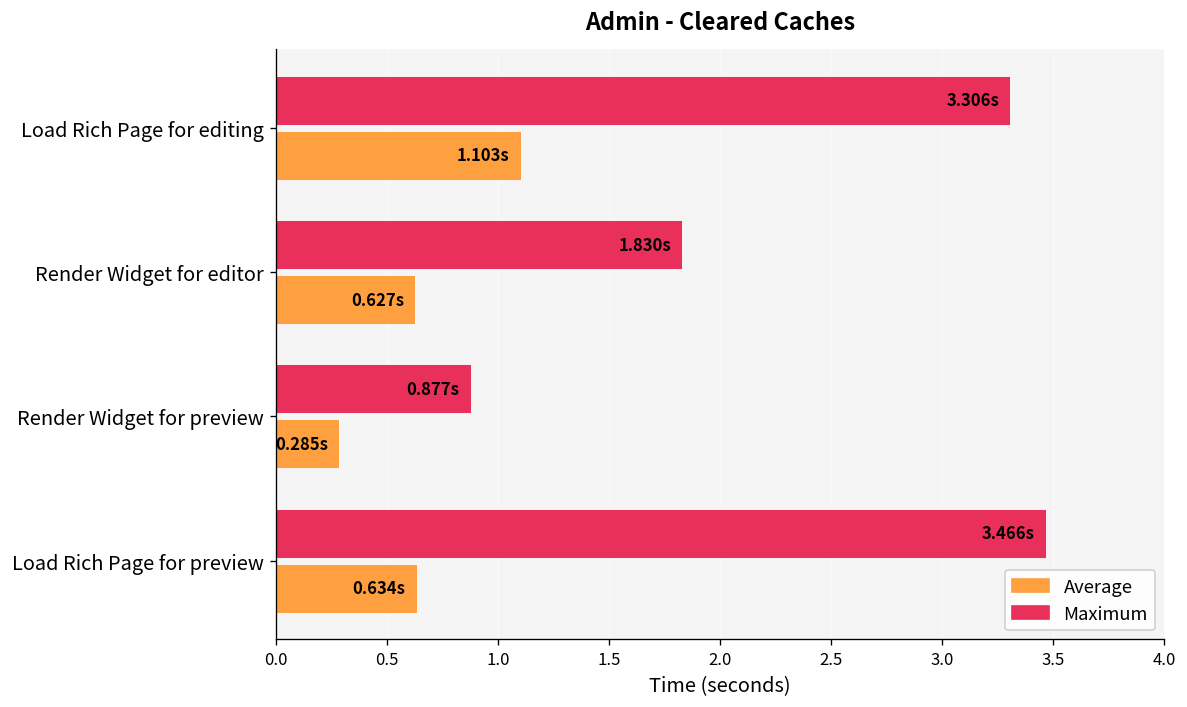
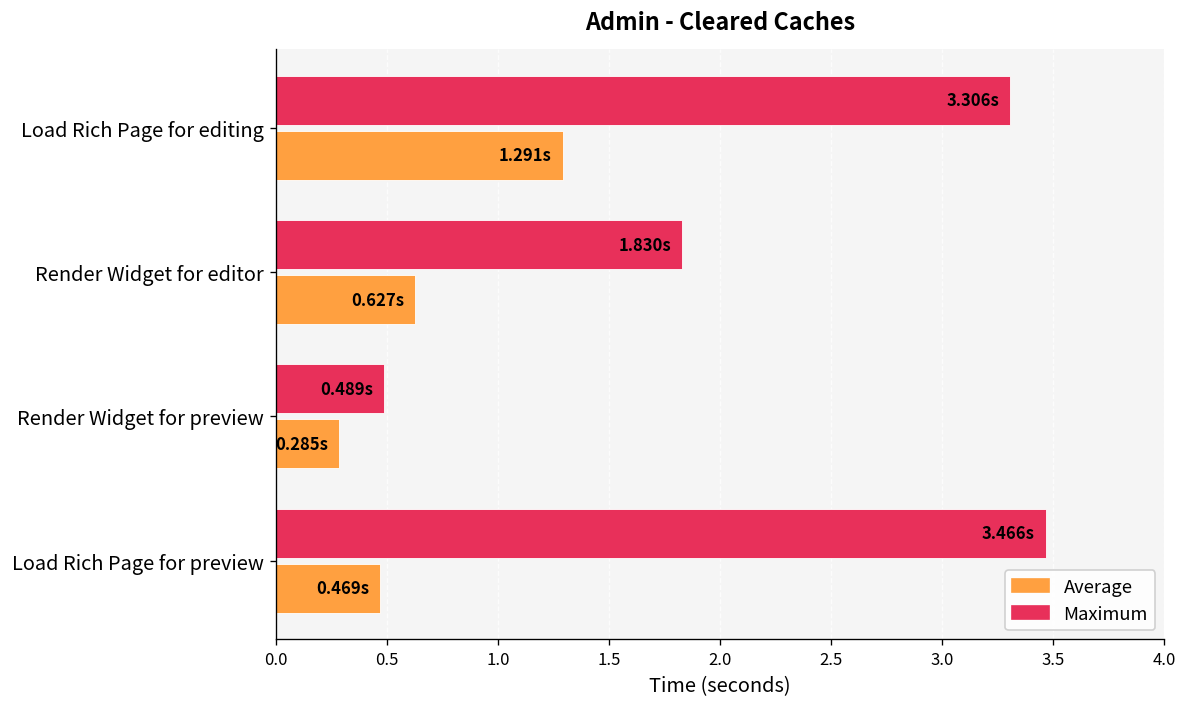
  {
    "Maximum": {
      "Load Rich Page for editing": "3.306s",
      "Render Widget for editor": "1.830s",
-     "Render Widget for preview": "0.877s",
+     "Render Widget for preview": "0.489s",
      "Load Rich Page for preview": "3.466s"
    },
    "Average": {
-     "Load Rich Page for editing": "1.103s",
+     "Load Rich Page for editing": "1.291s",
      "Render Widget for editor": "0.627s",
      "Render Widget for preview": "0.285s",
-     "Load Rich Page for preview": "0.634s"
+     "Load Rich Page for preview": "0.469s"
    }
  }
